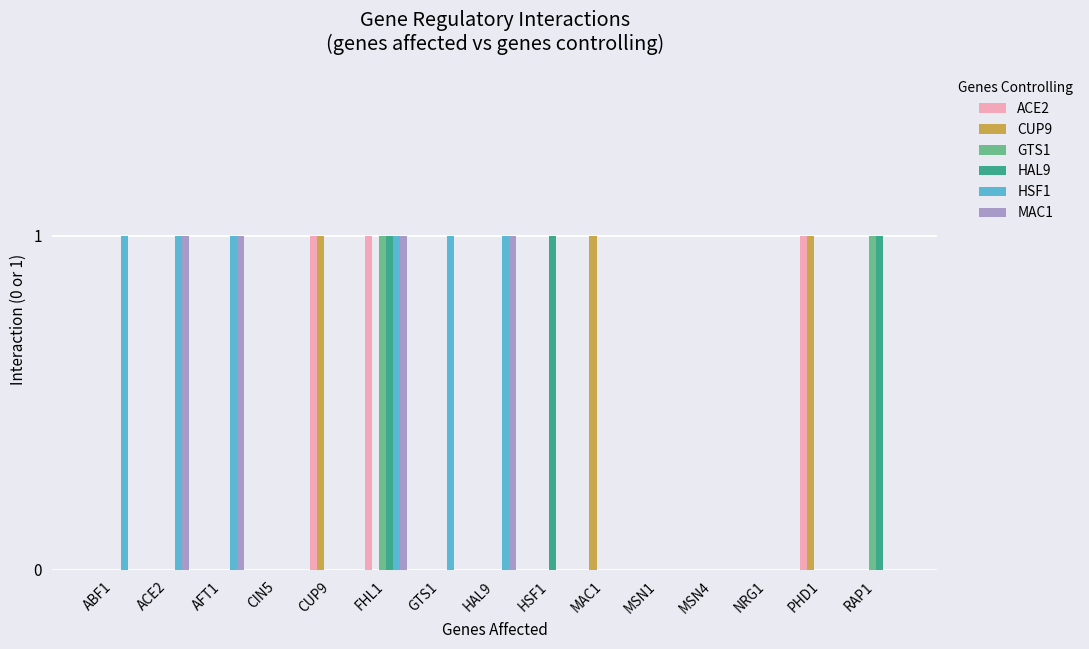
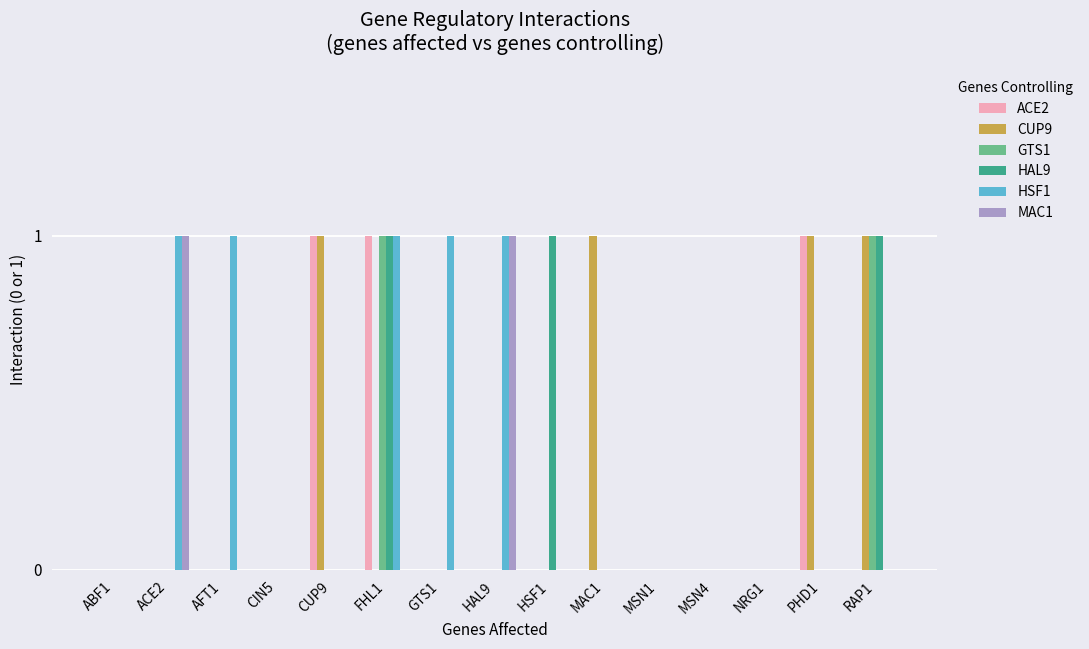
  {
    "ACE2": {
      "ABF1": 0,
      "ACE2": 0,
      "AFT1": 0,
      "CIN5": 0,
      "CUP9": 1,
      "FHL1": 1,
      "GTS1": 0,
      "HAL9": 0,
      "HSF1": 0,
      "MAC1": 0,
      "MSN1": 0,
      "MSN4": 0,
      "NRG1": 0,
      "PHD1": 1,
      "RAP1": 0
    },
    "CUP9": {
      "ABF1": 0,
      "ACE2": 0,
      "AFT1": 0,
      "CIN5": 0,
      "CUP9": 1,
      "FHL1": 0,
      "GTS1": 0,
      "HAL9": 0,
      "HSF1": 0,
      "MAC1": 1,
      "MSN1": 0,
      "MSN4": 0,
      "NRG1": 0,
      "PHD1": 1,
-     "RAP1": 0
+     "RAP1": 1
    },
    "HSF1": {
-     "ABF1": 1,
+     "ABF1": 0,
      "ACE2": 1,
      "AFT1": 1,
      "CIN5": 0,
      "CUP9": 0,
      "FHL1": 1,
      "GTS1": 1,
      "HAL9": 1,
      "HSF1": 0,
      "MAC1": 0,
      "MSN1": 0,
      "MSN4": 0,
      "NRG1": 0,
      "PHD1": 0,
      "RAP1": 0
    },
    "MAC1": {
      "ABF1": 0,
      "ACE2": 1,
-     "AFT1": 1,
+     "AFT1": 0,
      "CIN5": 0,
      "CUP9": 0,
-     "FHL1": 1,
+     "FHL1": 0,
      "GTS1": 0,
      "HAL9": 1,
      "HSF1": 0,
      "MAC1": 0,
      "MSN1": 0,
      "MSN4": 0,
      "NRG1": 0,
      "PHD1": 0,
      "RAP1": 0
    }
  }
